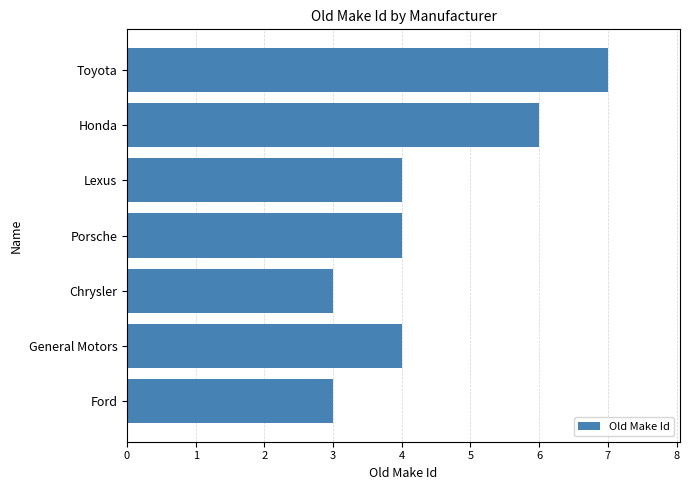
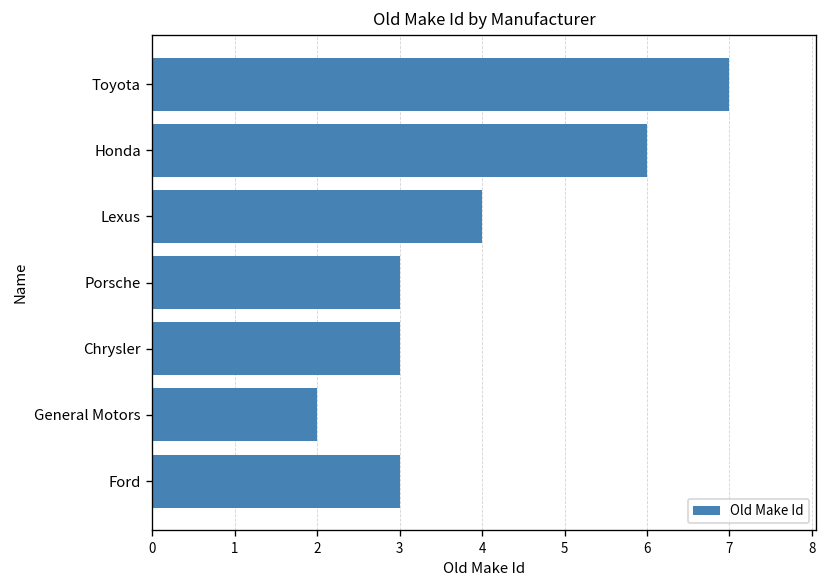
  {
    "Toyota": 7,
    "Honda": 6,
    "Lexus": 4,
-   "Porsche": 4,
+   "Porsche": 3,
    "Chrysler": 3,
-   "General Motors": 4,
+   "General Motors": 2,
    "Ford": 3
  }
